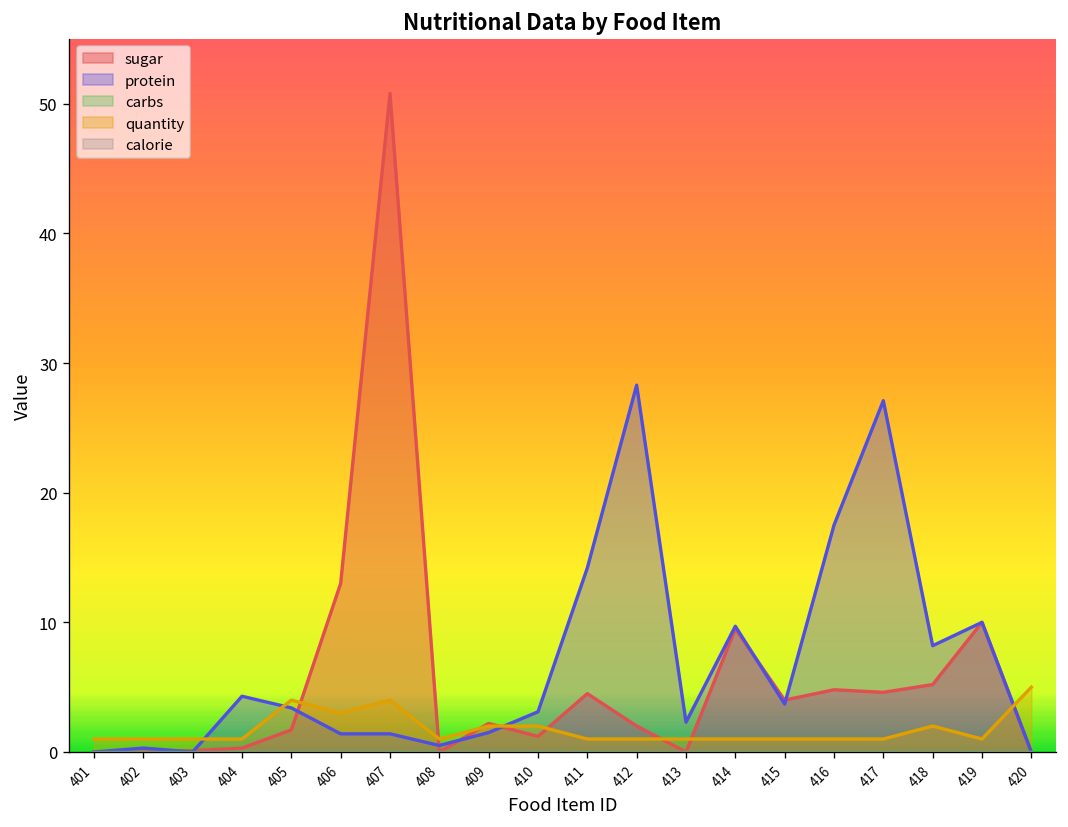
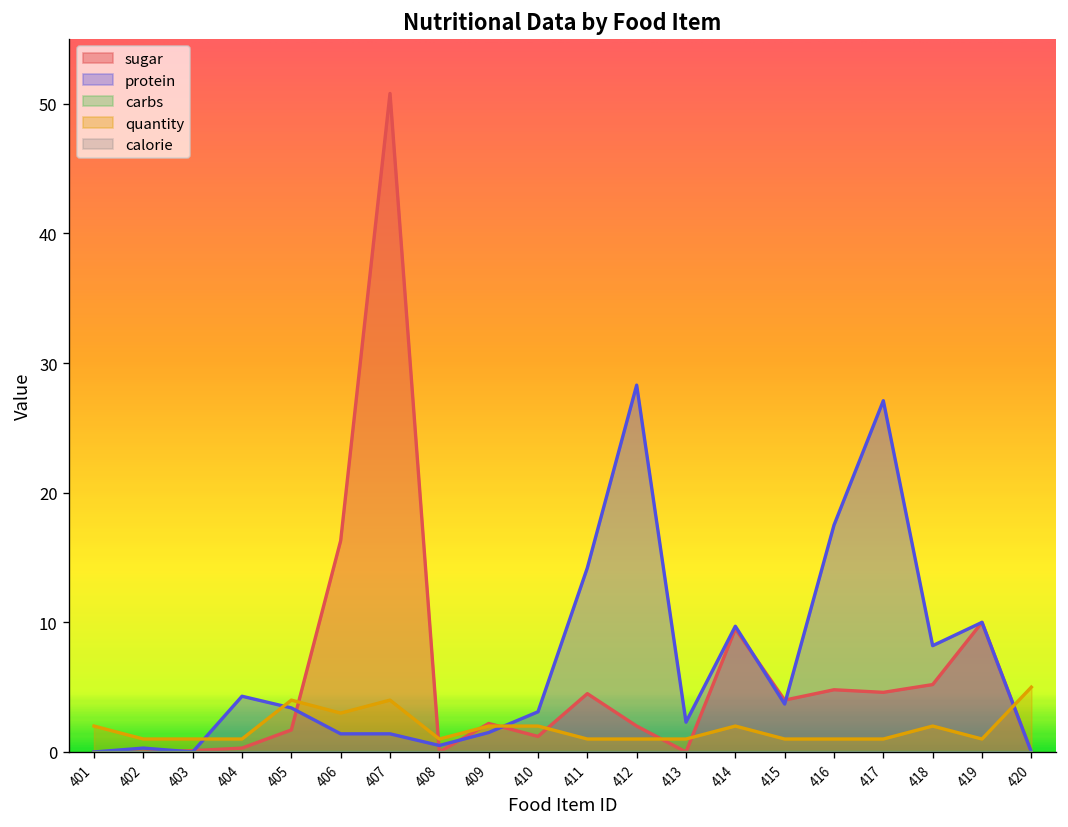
  {
    "sugar": {
      "404": 0.3,
      "405": 1.7,
-     "406": 13.0,
+     "406": 16.3,
      "407": 50.8,
      "410": 1.2,
      "411": 4.5,
      "412": 2.0,
      "415": 4.0,
      "416": 4.8,
      "417": 4.6,
      "418": 5.2
    },
    "protein": {
      "402": 0.3,
      "404": 4.3,
      "405": 3.4,
      "406": 1.4,
      "407": 1.4,
      "408": 0.5,
      "409": 1.5,
      "410": 3.1,
      "411": 14.2,
      "412": 28.3,
      "413": 2.3,
      "415": 3.7,
      "416": 17.5,
      "417": 27.1,
      "418": 8.2
    },
    "calorie": {
      "404": 0.0,
      "405": 0.0,
      "406": 0.0,
      "407": 0.0,
      "409": 0.0,
      "410": 0.0,
      "411": 0.0,
      "412": 0.0,
      "414": 0.0,
      "415": 0.0,
      "416": 0.0,
      "417": 0.0,
      "418": 0.0,
      "419": 0.0
    },
    "quantity": {
-     "401": 1,
+     "401": 2,
      "402": 1,
      "403": 1,
      "404": 1,
      "405": 4,
      "406": 3,
      "407": 4,
      "408": 1,
      "410": 2,
      "411": 1,
      "412": 1,
      "413": 1,
-     "414": 1,
+     "414": 2,
      "415": 1,
      "416": 1,
      "417": 1,
      "418": 2,
      "419": 1,
      "420": 5
    }
  }
